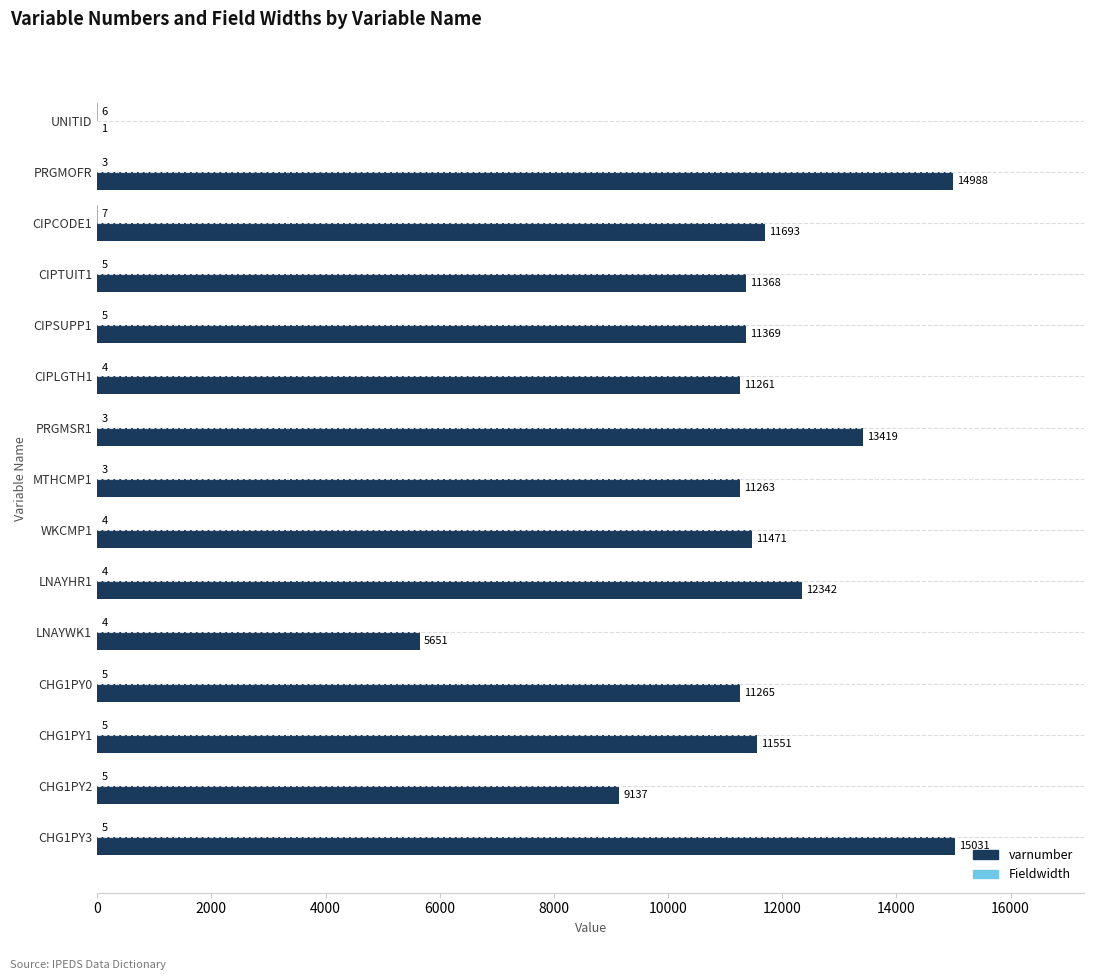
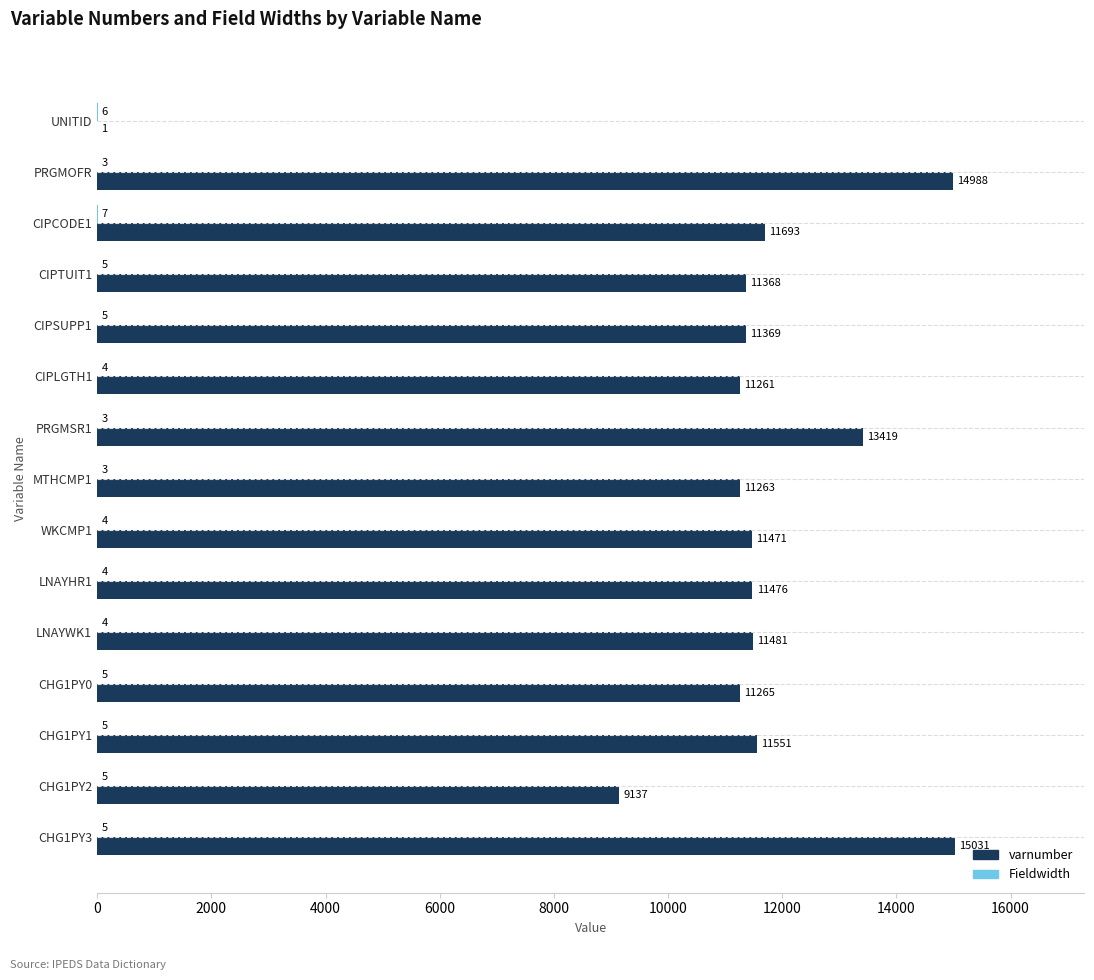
  {
    "varnumber": {
      "UNITID": 1,
      "PRGMOFR": 14988,
      "CIPCODE1": 11693,
      "CIPTUIT1": 11368,
      "CIPSUPP1": 11369,
      "CIPLGTH1": 11261,
      "PRGMSR1": 13419,
      "MTHCMP1": 11263,
      "WKCMP1": 11471,
-     "LNAYHR1": 12342,
-     "LNAYWK1": 5651,
+     "LNAYHR1": 11476,
+     "LNAYWK1": 11481,
      "CHG1PY0": 11265,
      "CHG1PY1": 11551,
      "CHG1PY2": 9137,
      "CHG1PY3": 15031
    },
    "Fieldwidth": {
      "UNITID": 6,
      "PRGMOFR": 3,
      "CIPCODE1": 7,
      "CIPTUIT1": 5,
      "CIPSUPP1": 5,
      "CIPLGTH1": 4,
      "PRGMSR1": 3,
      "MTHCMP1": 3,
      "WKCMP1": 4,
      "LNAYHR1": 4,
      "LNAYWK1": 4,
      "CHG1PY0": 5,
      "CHG1PY1": 5,
      "CHG1PY2": 5,
      "CHG1PY3": 5
    }
  }
